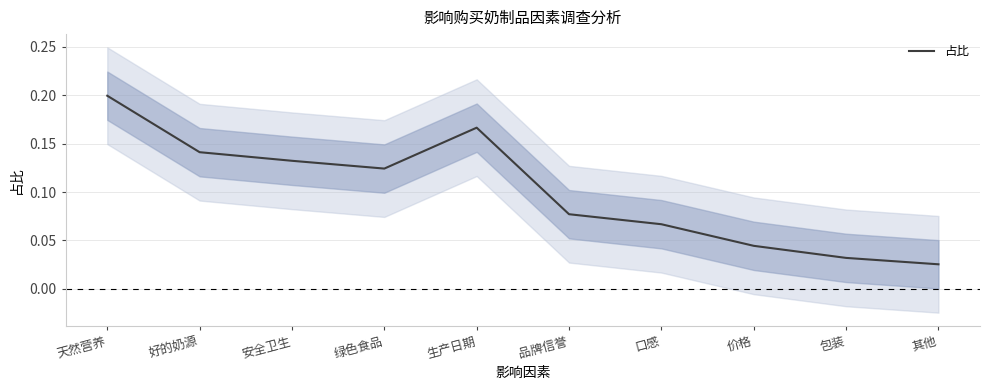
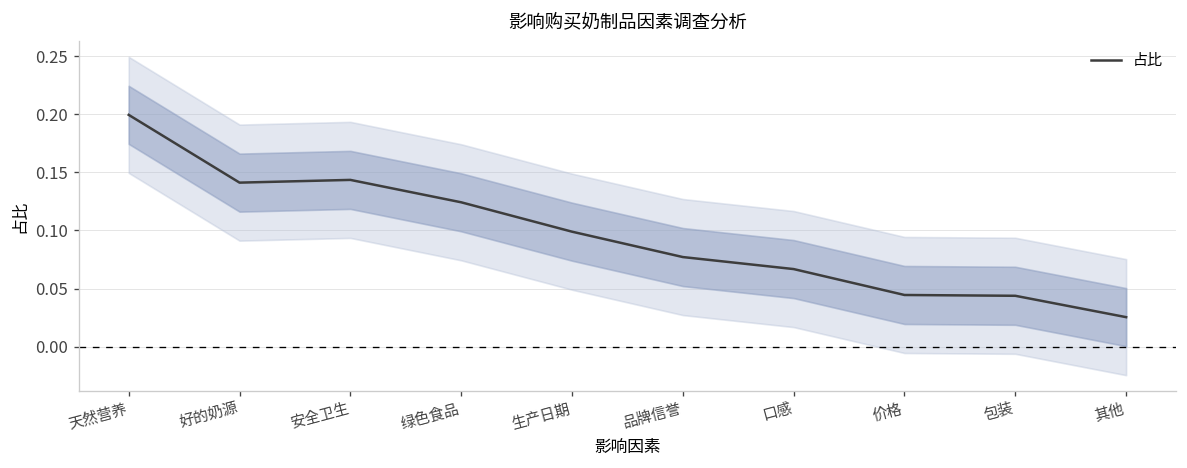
  {
    "占比": {
      "天然营养": 0.20,
      "好的奶源": 0.14,
-     "安全卫生": 0.13,
+     "安全卫生": 0.14,
      "绿色食品": 0.12,
-     "生产日期": 0.17,
+     "生产日期": 0.10,
      "品牌信誉": 0.08,
      "口感": 0.07,
      "价格": 0.04,
-     "包装": 0.03,
+     "包装": 0.04,
      "其他": 0.03
    }
  }
